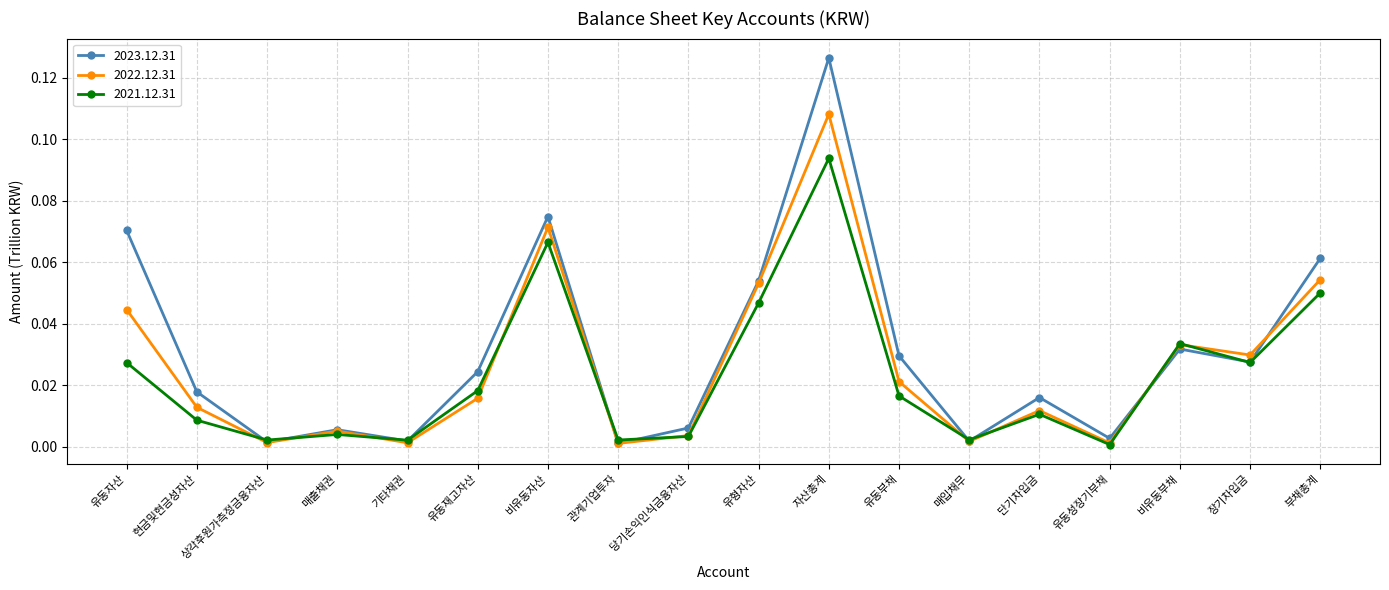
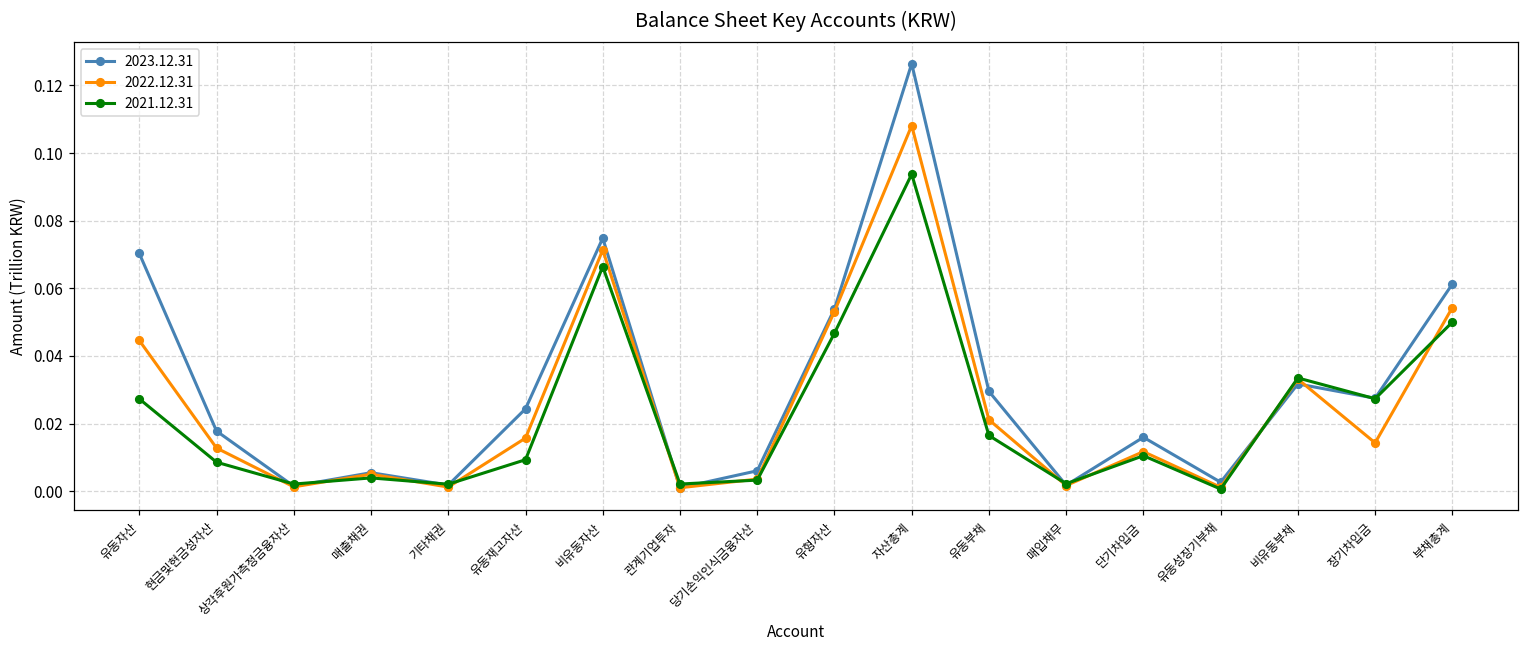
  {
    "2023.12.31": {
      "유동자산": 0.070,
      "현금및현금성자산": 0.018,
      "유동재고자산": 0.024,
      "비유동자산": 0.075,
      "당기손익인식금융자산": 0.006,
      "자산총계": 0.126,
      "유동부채": 0.030,
      "단기차입금": 0.016,
      "유동성장기부채": 0.003,
      "비유동부채": 0.032,
      "부채총계": 0.061
    },
    "2022.12.31": {
      "유동자산": 0.045,
      "현금및현금성자산": 0.013,
      "유동재고자산": 0.016,
      "비유동자산": 0.071,
      "자산총계": 0.108,
      "유동부채": 0.021,
      "단기차입금": 0.012,
-     "장기차입금": 0.030,
+     "장기차입금": 0.014,
      "부채총계": 0.054
    },
    "2021.12.31": {
      "유동자산": 0.027,
      "현금및현금성자산": 0.009,
      "매출채권": 0.004,
-     "유동재고자산": 0.018,
+     "유동재고자산": 0.009,
      "비유동자산": 0.066,
      "관계기업투자": 0.002,
      "유형자산": 0.047,
      "자산총계": 0.094,
      "유동부채": 0.016,
      "단기차입금": 0.011,
      "부채총계": 0.050
    }
  }
